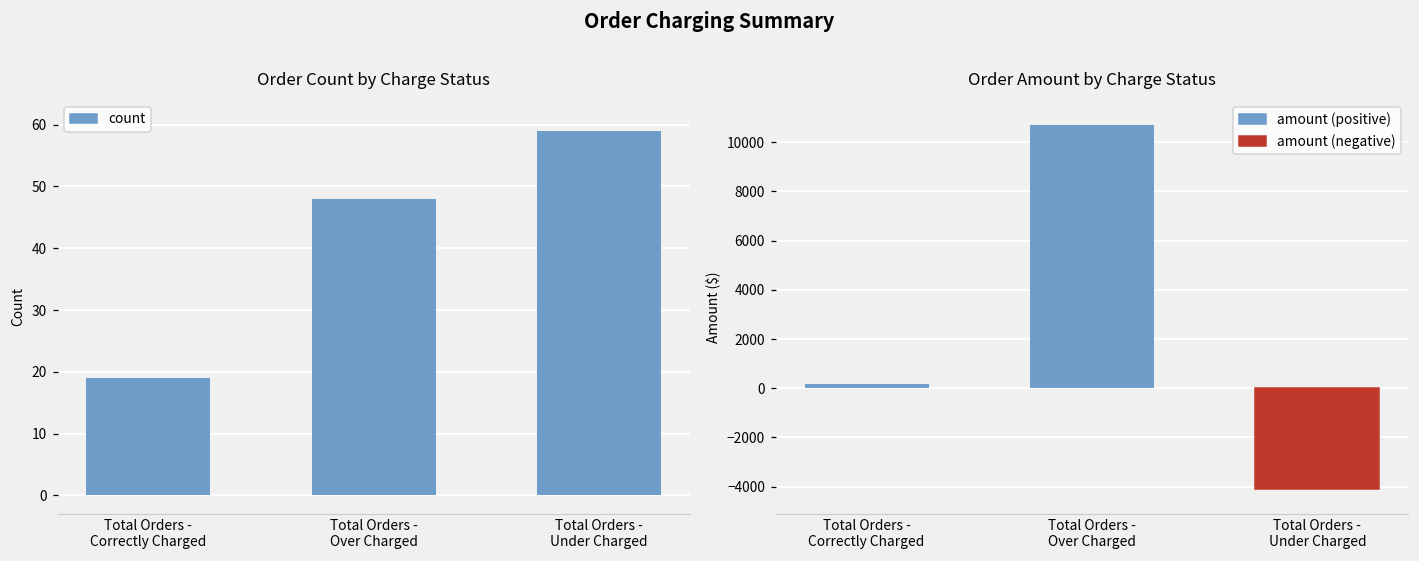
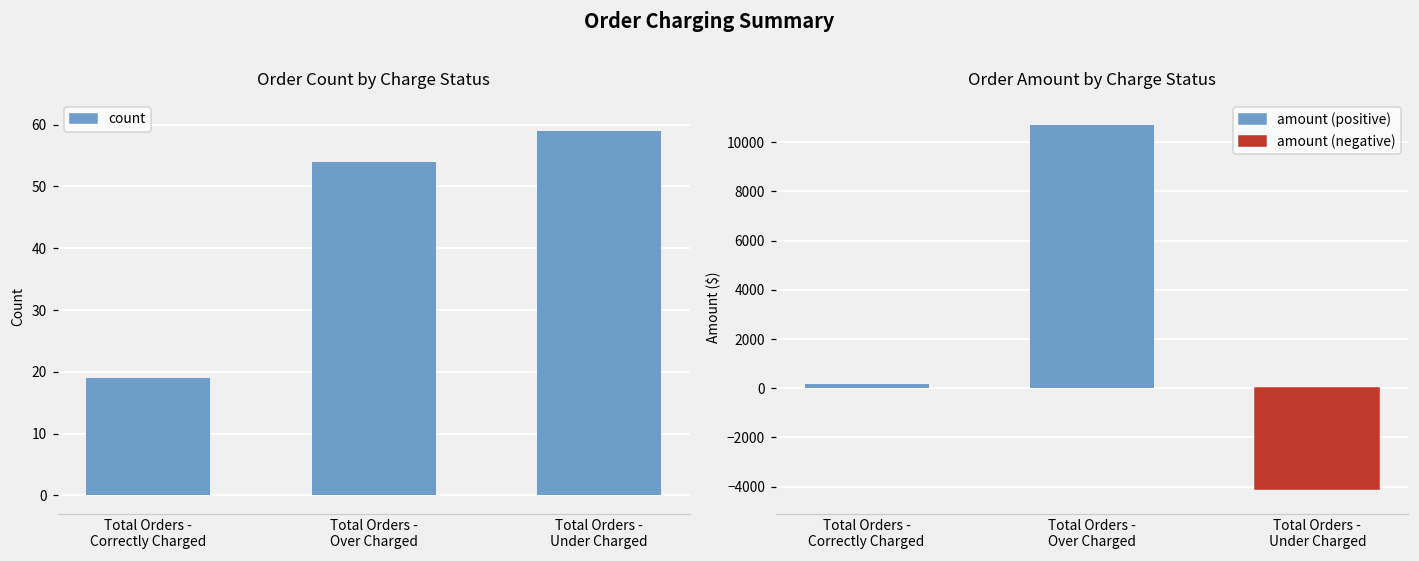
  {
    "Order Count by Charge Status": {
      "Total Orders - Correctly Charged": 19,
-     "Total Orders - Over Charged": 48,
+     "Total Orders - Over Charged": 54,
      "Total Orders - Under Charged": 59
    },
    "Order Amount by Charge Status": {
      "Total Orders - Correctly Charged": 200,
      "Total Orders - Over Charged": 10700,
      "Total Orders - Under Charged": -4100
    }
  }
